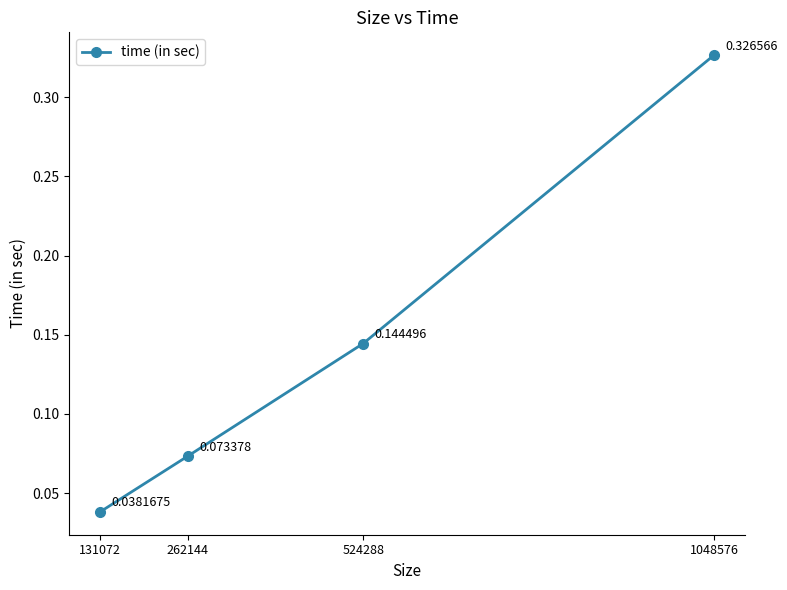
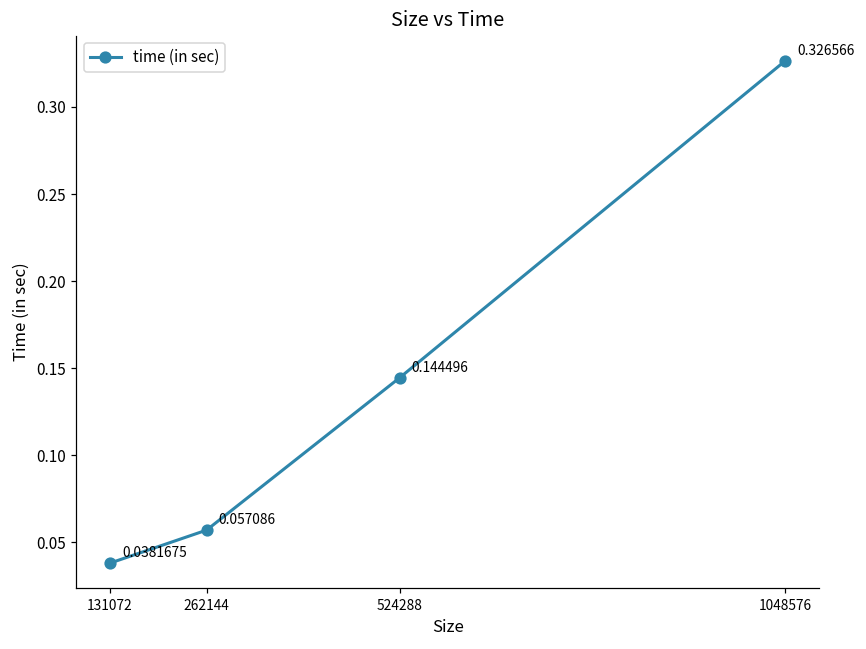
  {
    "131072": 0.0381675,
-   "262144": 0.073378,
+   "262144": 0.057086,
    "524288": 0.144496,
    "1048576": 0.326566
  }
